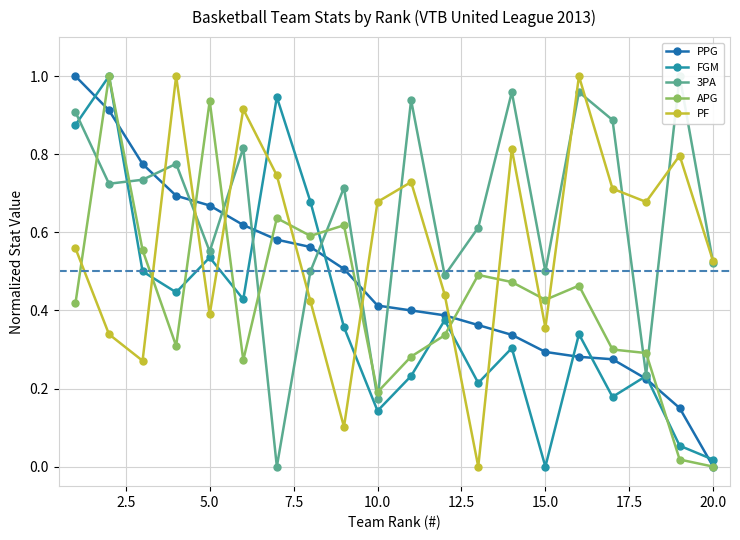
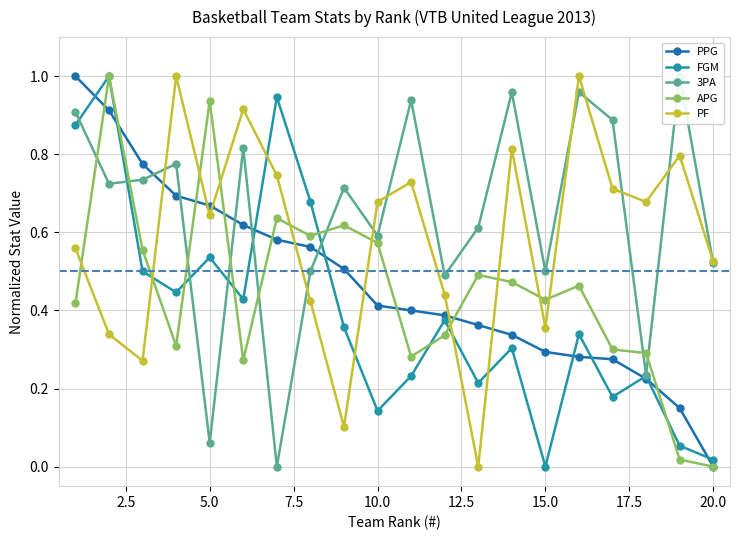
  {
    "3PA": {
-     "5.0": 0.55,
-     "10.0": 0.17,
+     "5.0": 0.06,
+     "10.0": 0.59,
      "15.0": 0.50
    },
    "APG": {
      "5.0": 0.94,
-     "10.0": 0.19,
+     "10.0": 0.57,
      "15.0": 0.43
    },
    "PF": {
-     "5.0": 0.39,
+     "5.0": 0.64,
      "10.0": 0.68,
      "15.0": 0.36
    }
  }
